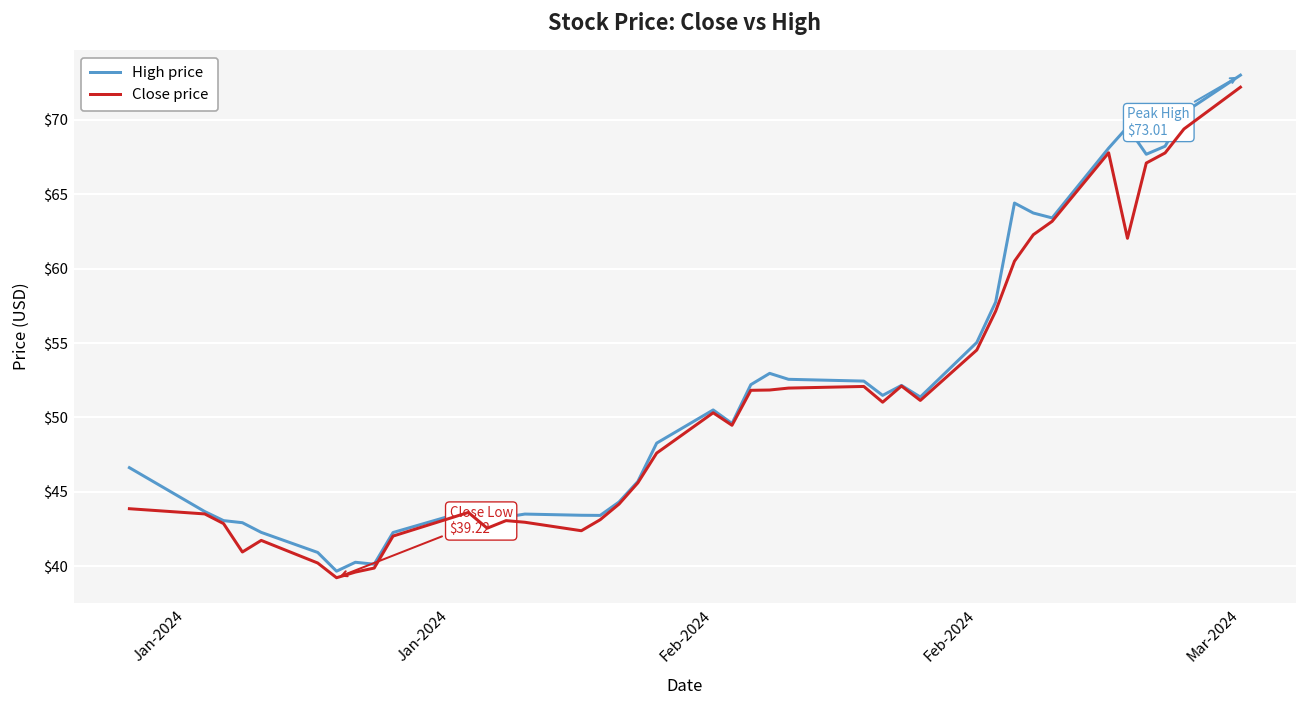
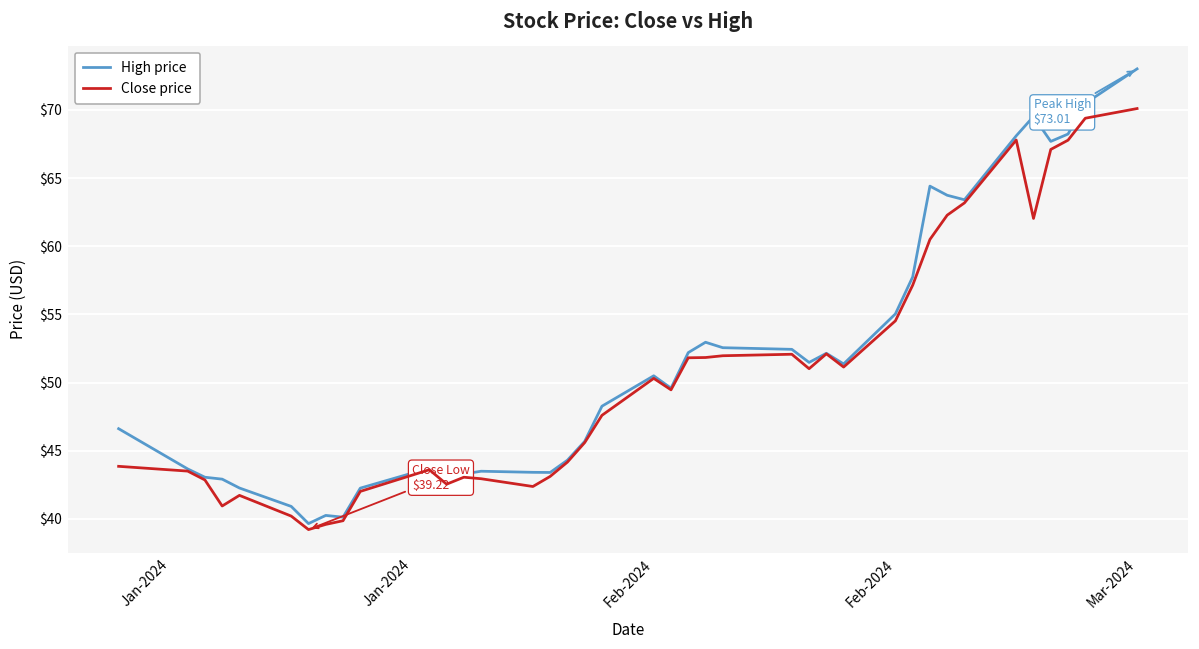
  {
    "High price": {
      "Mar-2024": "$73.0"
    },
    "Close price": {
-     "Mar-2024": "$72.2"
+     "Mar-2024": "$70.1"
    }
  }
